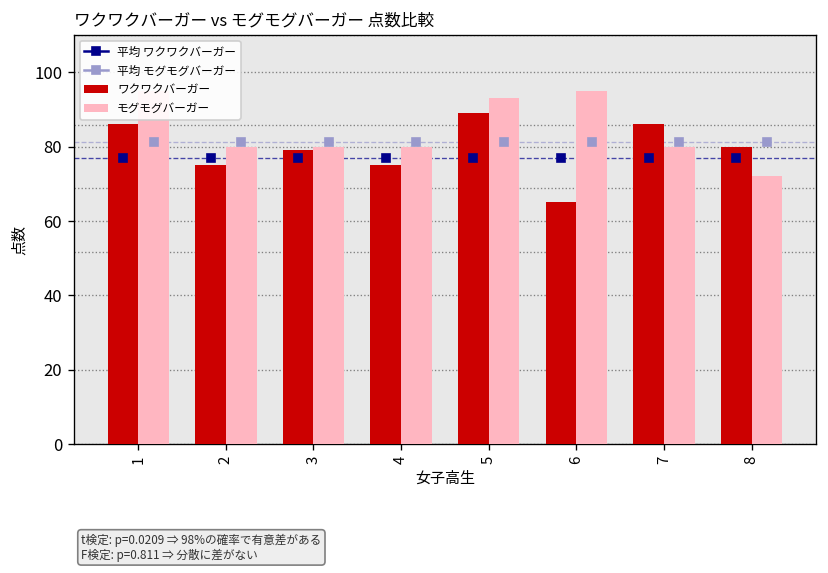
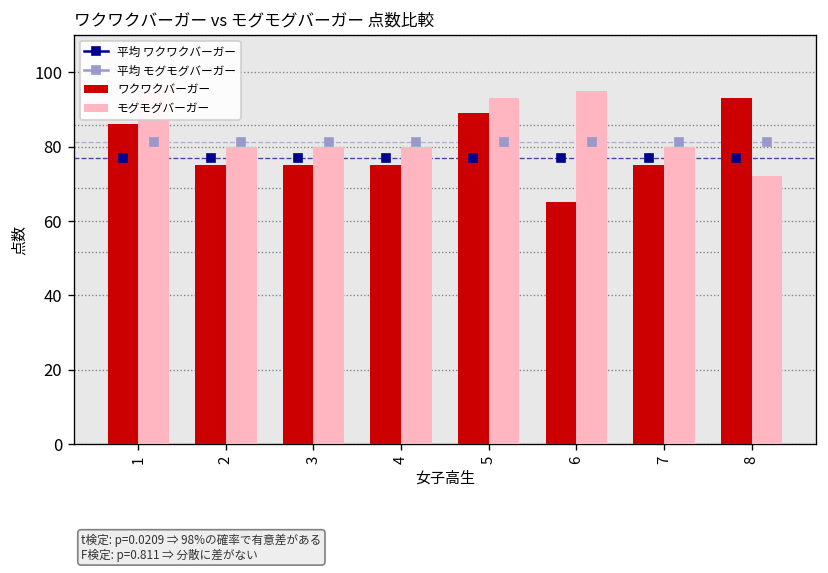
  {
    "ワクワクバーガー": {
      "1": 86,
      "2": 75,
-     "3": 79,
+     "3": 75,
      "4": 75,
      "5": 89,
      "6": 65,
-     "7": 86,
-     "8": 80
+     "7": 75,
+     "8": 93
    },
    "モグモグバーガー": {
      "2": 80,
      "3": 80,
      "4": 80,
      "5": 93,
      "6": 95,
      "7": 80,
      "8": 72
    }
  }
